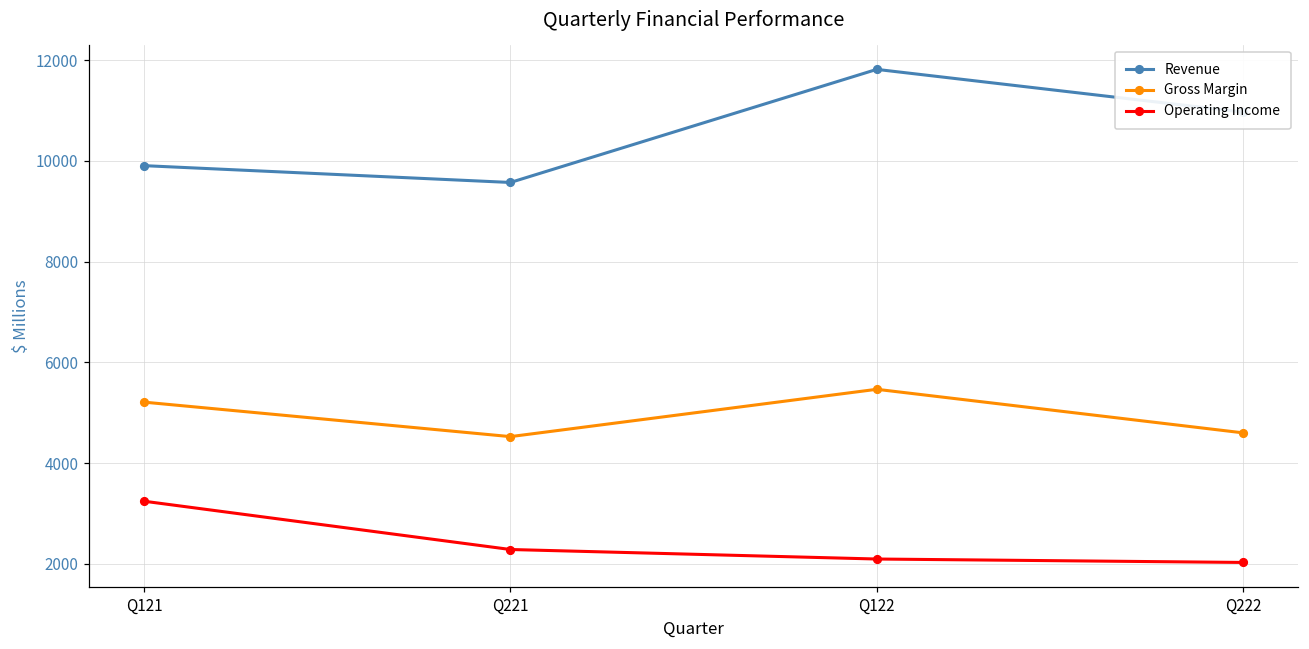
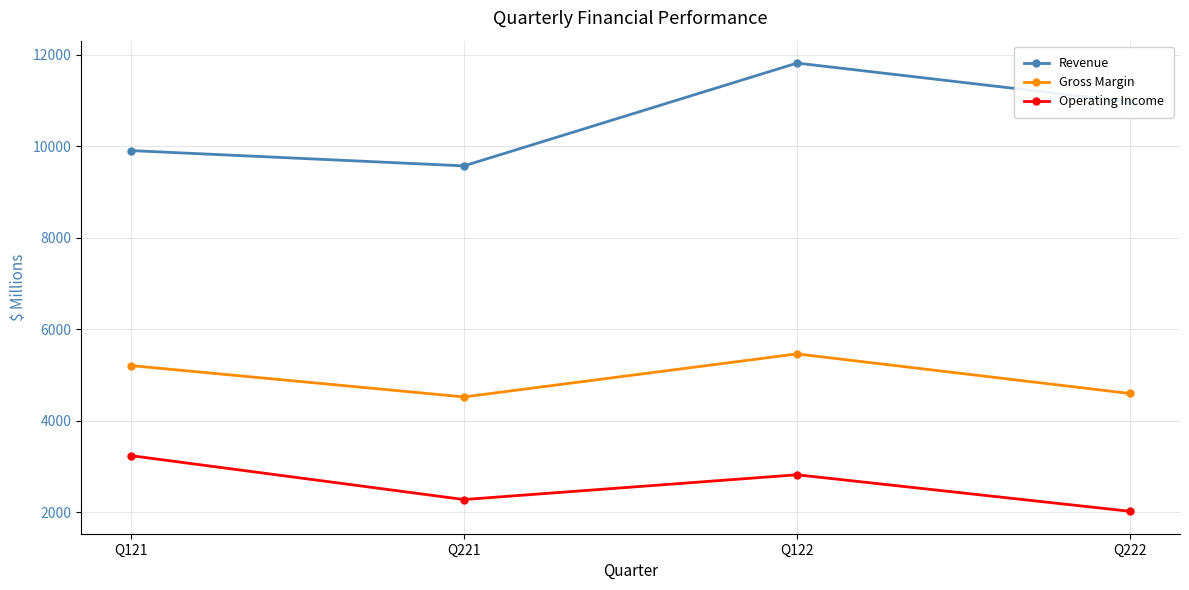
  {
    "Revenue": {
      "Q121": 9900,
      "Q221": 9600,
      "Q122": 11800
    },
    "Gross Margin": {
      "Q121": 5200,
      "Q221": 4500,
      "Q122": 5500,
      "Q222": 4600
    },
    "Operating Income": {
      "Q121": 3200,
      "Q221": 2300,
-     "Q122": 2100,
+     "Q122": 2800,
      "Q222": 2000
    }
  }
